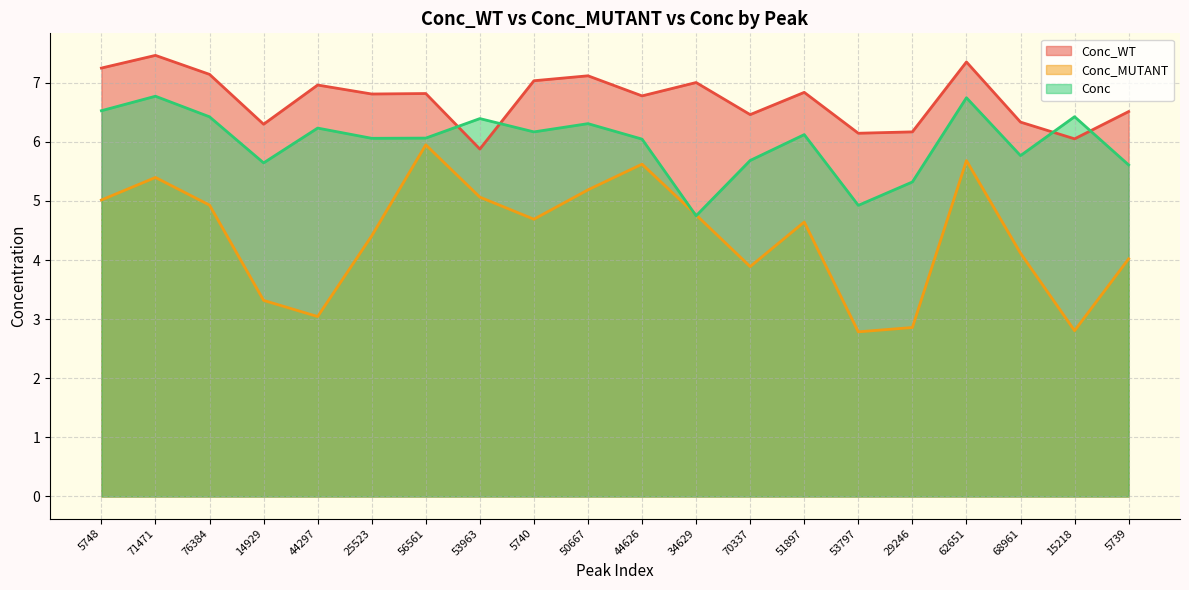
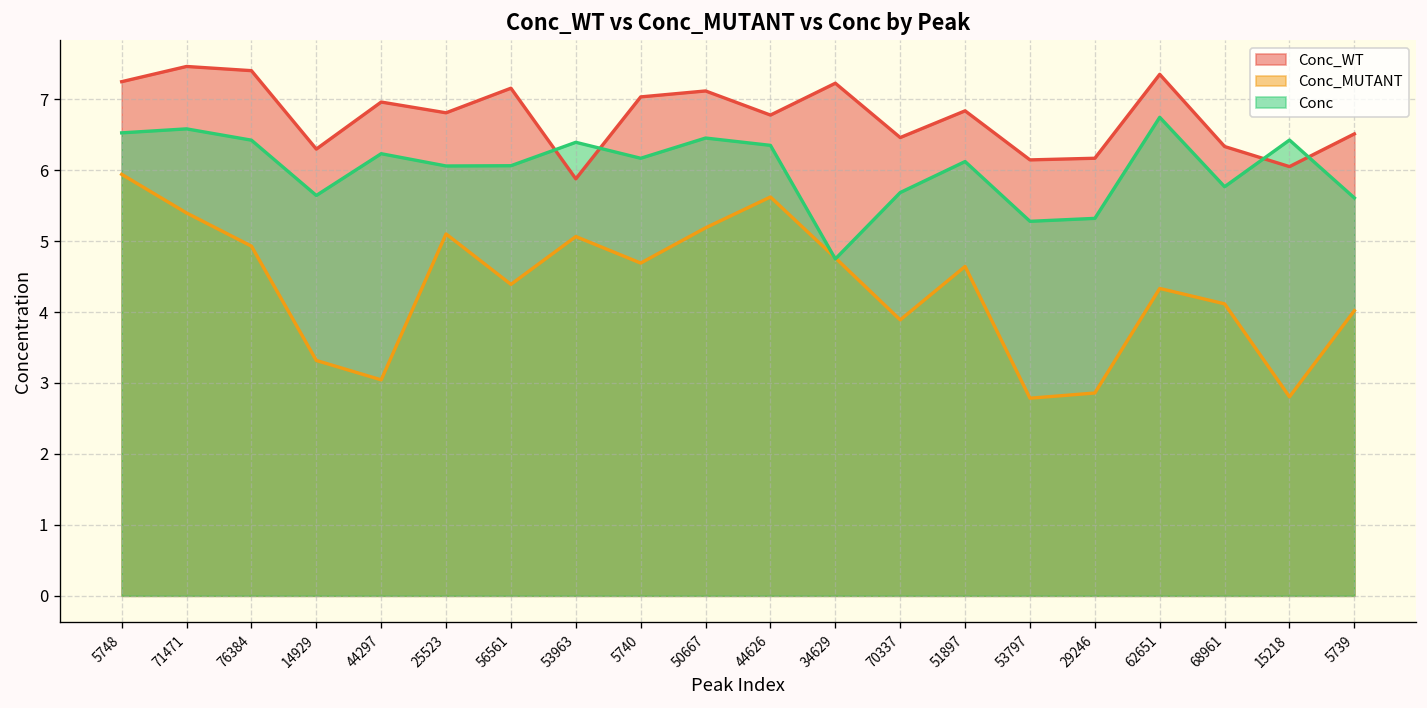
  {
    "Conc_WT": {
      "5748": 7.2,
      "71471": 7.5,
-     "76384": 7.1,
+     "76384": 7.4,
      "14929": 6.3,
      "44297": 7.0,
      "25523": 6.8,
-     "56561": 6.8,
+     "56561": 7.2,
      "53963": 5.9,
      "5740": 7.0,
      "50667": 7.1,
      "44626": 6.8,
-     "34629": 7.0,
+     "34629": 7.2,
      "70337": 6.5,
      "51897": 6.8,
      "53797": 6.1,
      "29246": 6.2,
      "62651": 7.4,
      "68961": 6.3,
      "15218": 6.1,
      "5739": 6.5
    },
    "Conc_MUTANT": {
-     "5748": 5.0,
+     "5748": 5.9,
      "71471": 5.4,
      "76384": 4.9,
      "14929": 3.3,
      "44297": 3.0,
-     "25523": 4.4,
-     "56561": 5.9,
+     "25523": 5.1,
+     "56561": 4.4,
      "53963": 5.1,
      "5740": 4.7,
      "50667": 5.2,
      "44626": 5.6,
      "70337": 3.9,
      "51897": 4.6,
      "53797": 2.8,
      "29246": 2.9,
-     "62651": 5.7,
+     "62651": 4.3,
      "68961": 4.1,
      "15218": 2.8,
      "5739": 4.0
    },
    "Conc": {
      "5748": 6.5,
-     "71471": 6.8,
+     "71471": 6.6,
      "76384": 6.4,
      "14929": 5.6,
      "44297": 6.2,
      "25523": 6.1,
      "56561": 6.1,
      "53963": 6.4,
      "5740": 6.2,
-     "50667": 6.3,
-     "44626": 6.0,
+     "50667": 6.5,
+     "44626": 6.3,
      "70337": 5.7,
      "51897": 6.1,
-     "53797": 4.9,
+     "53797": 5.3,
      "29246": 5.3,
      "62651": 6.7,
      "68961": 5.8,
      "15218": 6.4,
      "5739": 5.6
    }
  }
